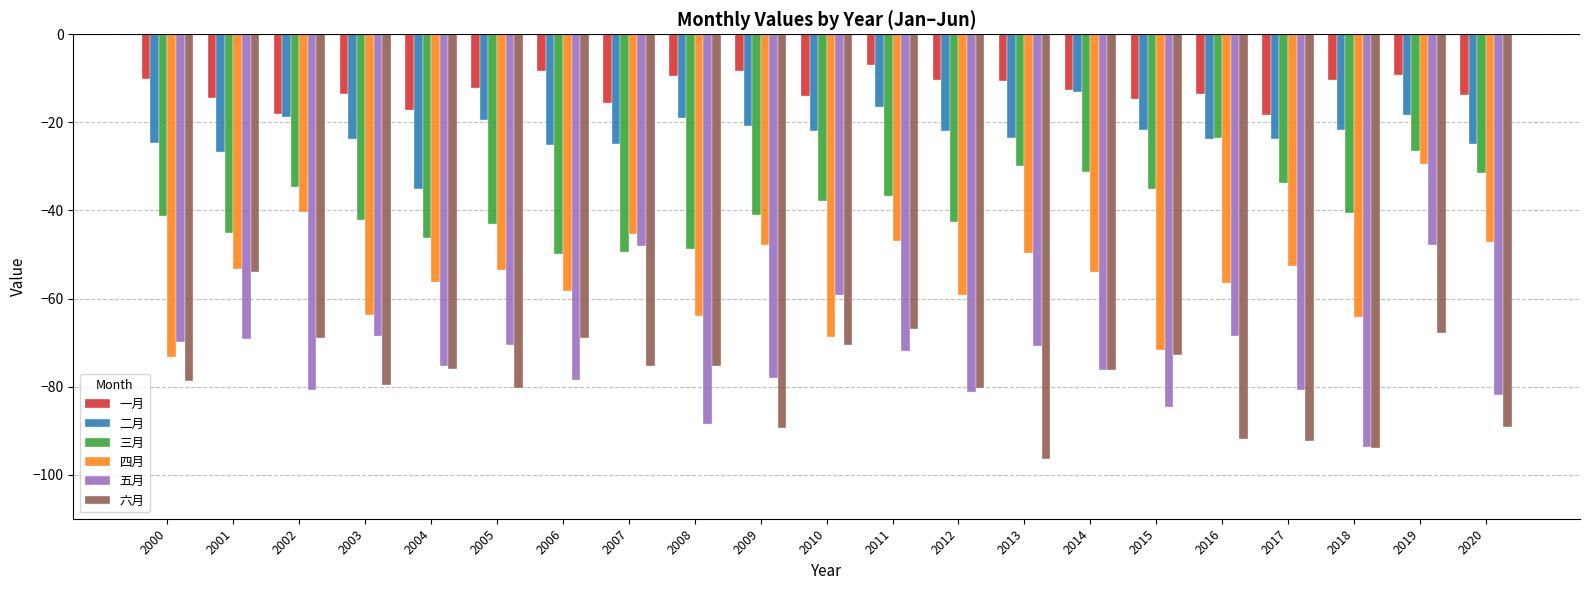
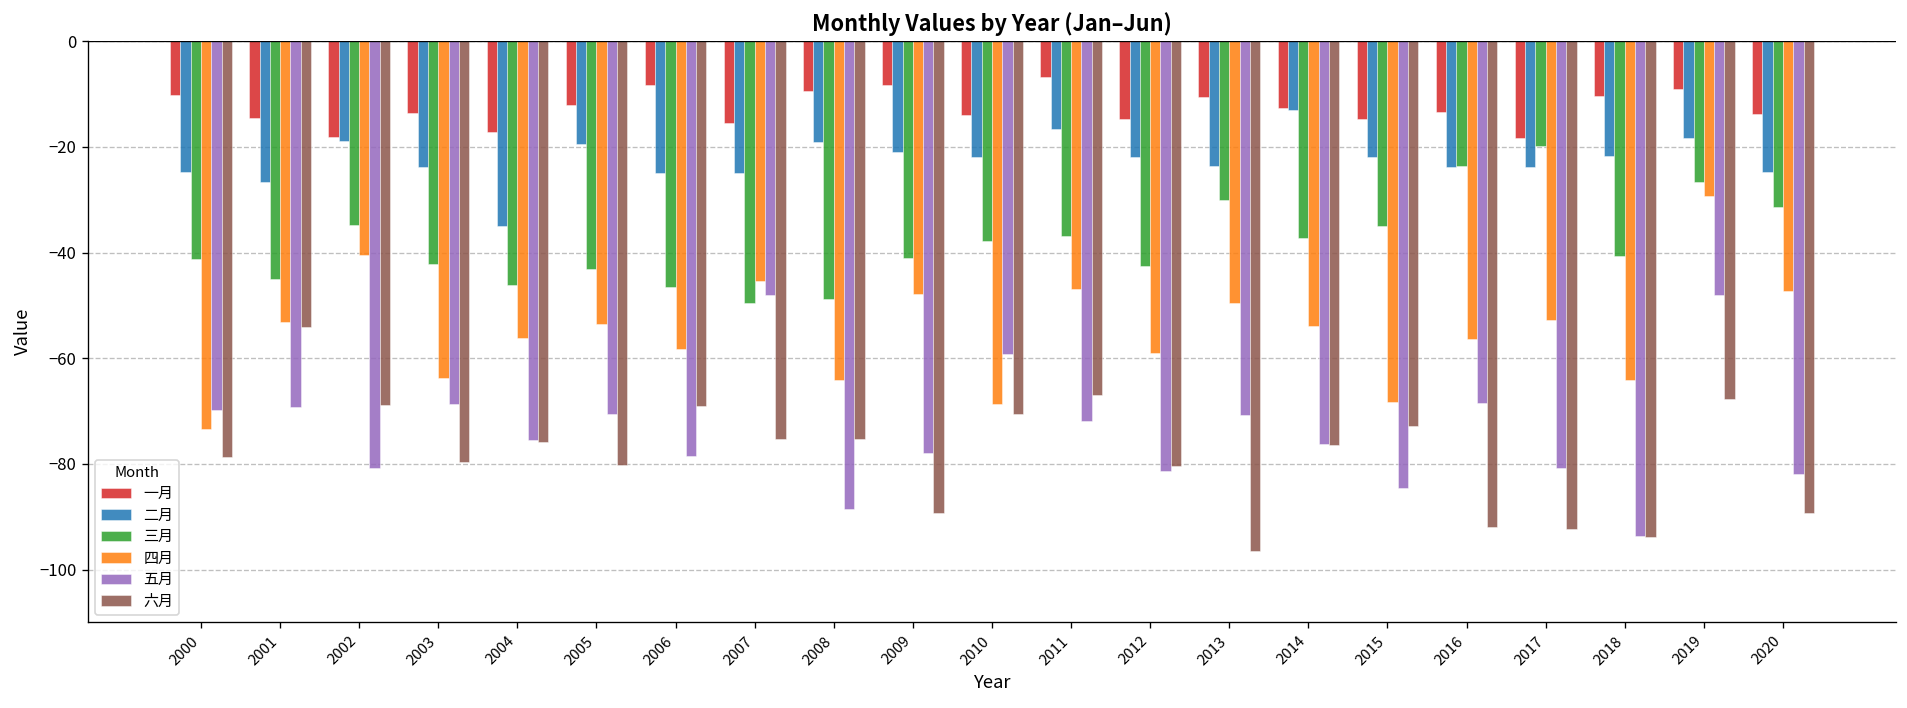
  {
    "一月": {
      "2000": -10,
      "2001": -15,
      "2002": -18,
      "2003": -14,
      "2004": -17,
      "2005": -12,
      "2006": -8,
      "2007": -16,
      "2008": -9,
      "2009": -8,
      "2010": -14,
      "2011": -7,
-     "2012": -10,
+     "2012": -15,
      "2013": -11,
      "2014": -13,
      "2015": -15,
      "2016": -13,
      "2017": -18,
      "2018": -10,
      "2019": -9,
      "2020": -14
    },
    "二月": {
      "2000": -25,
      "2001": -27,
      "2002": -19,
      "2003": -24,
      "2004": -35,
      "2005": -19,
      "2006": -25,
      "2007": -25,
      "2008": -19,
      "2009": -21,
      "2010": -22,
      "2011": -17,
      "2012": -22,
      "2013": -24,
      "2014": -13,
      "2015": -22,
      "2016": -24,
      "2017": -24,
      "2018": -22,
      "2019": -18,
      "2020": -25
    },
    "三月": {
      "2000": -41,
      "2001": -45,
      "2002": -35,
      "2003": -42,
      "2004": -46,
      "2005": -43,
-     "2006": -50,
+     "2006": -46,
      "2007": -49,
      "2008": -49,
      "2009": -41,
      "2010": -38,
      "2011": -37,
      "2012": -43,
      "2013": -30,
-     "2014": -31,
+     "2014": -37,
      "2015": -35,
      "2016": -24,
-     "2017": -34,
+     "2017": -20,
      "2018": -41,
      "2019": -27,
      "2020": -31
    },
    "四月": {
      "2000": -73,
      "2001": -53,
      "2002": -40,
      "2003": -64,
      "2004": -56,
      "2005": -54,
      "2006": -58,
      "2007": -45,
      "2008": -64,
      "2009": -48,
      "2010": -69,
      "2011": -47,
      "2012": -59,
      "2013": -50,
      "2014": -54,
-     "2015": -72,
+     "2015": -68,
      "2016": -56,
      "2017": -53,
      "2018": -64,
      "2019": -29,
      "2020": -47
    },
    "五月": {
      "2000": -70,
      "2001": -69,
      "2002": -81,
      "2003": -69,
      "2004": -75,
      "2005": -71,
      "2006": -79,
      "2007": -48,
      "2008": -89,
      "2009": -78,
      "2010": -59,
      "2011": -72,
      "2012": -81,
      "2013": -71,
      "2014": -76,
      "2015": -85,
      "2016": -68,
      "2017": -81,
      "2018": -94,
      "2019": -48,
      "2020": -82
    },
    "六月": {
      "2000": -79,
      "2001": -54,
      "2002": -69,
      "2003": -80,
      "2004": -76,
      "2005": -80,
      "2006": -69,
      "2007": -75,
      "2008": -75,
      "2009": -89,
      "2010": -70,
      "2011": -67,
      "2012": -80,
      "2013": -97,
      "2014": -76,
      "2015": -73,
      "2016": -92,
      "2017": -92,
      "2018": -94,
      "2019": -68,
      "2020": -89
    }
  }
